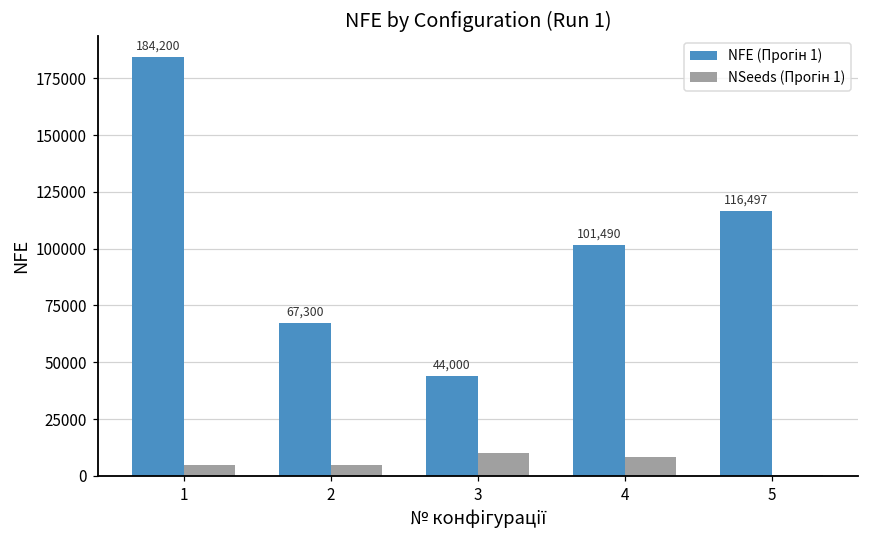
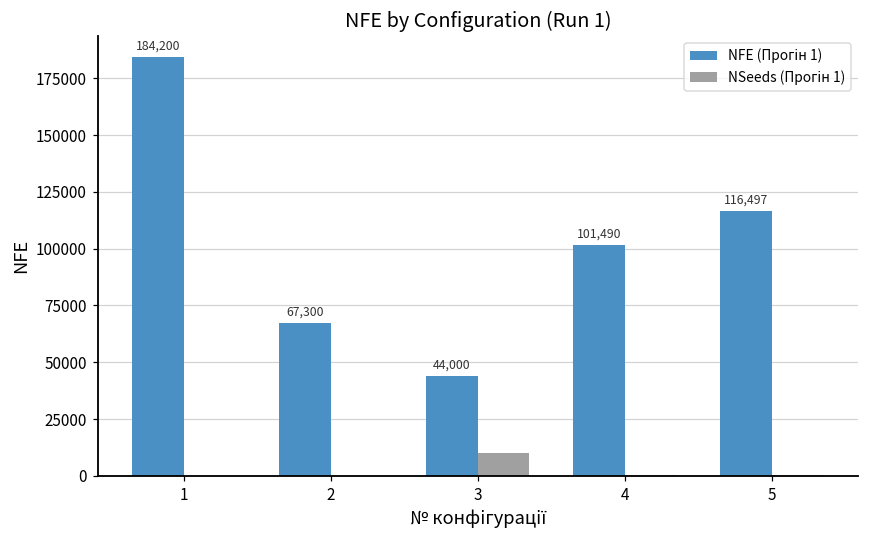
  {
    "NFE (Прогін 1)": {
      "1": "184,200",
      "2": "67,300",
      "3": "44,000",
      "4": "101,490",
      "5": "116,497"
    },
    "NSeeds (Прогін 1)": {
-     "1": "5000",
-     "2": "5000",
+     "1": "0",
+     "2": "0",
      "3": "10000",
-     "4": "9000"
+     "4": "0"
    }
  }
